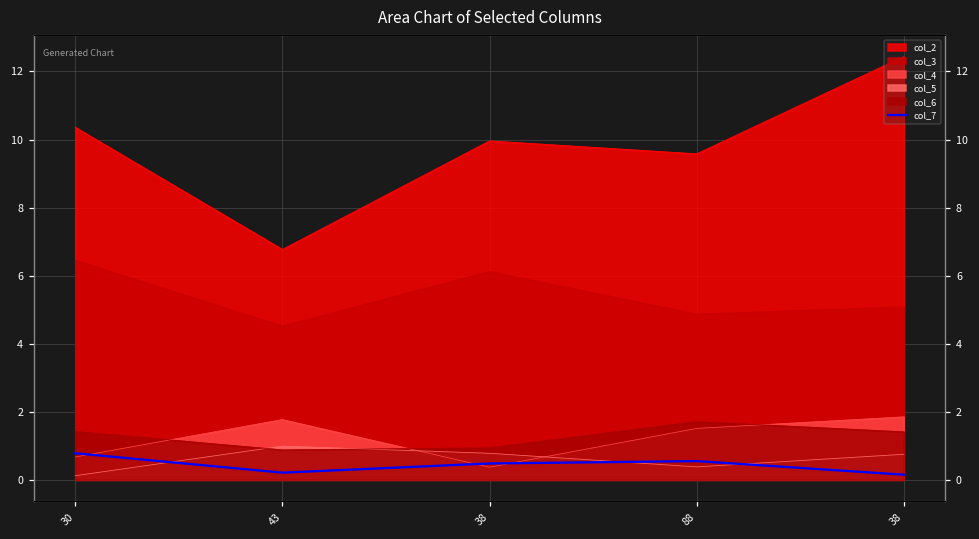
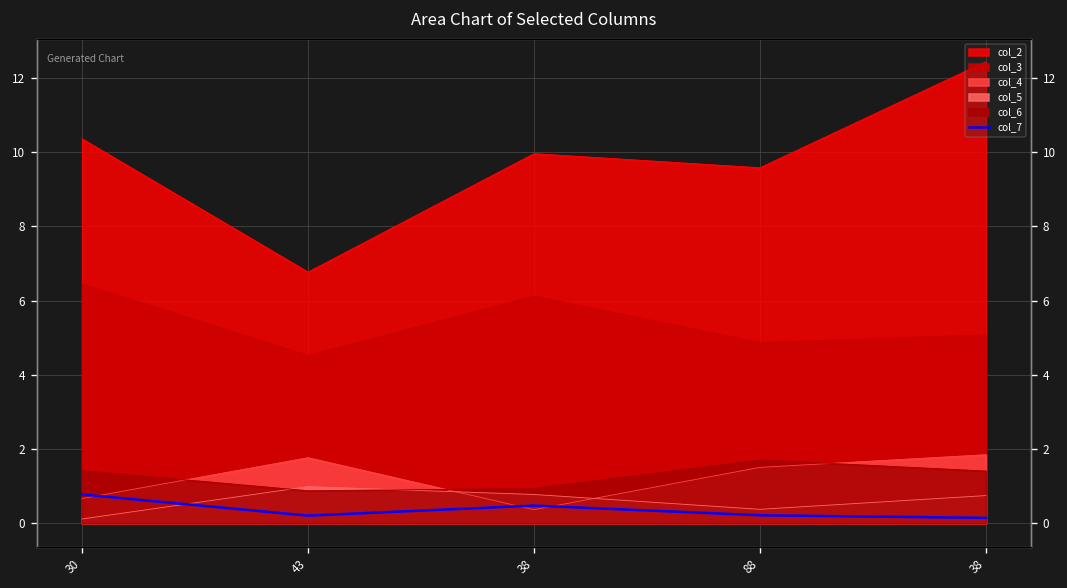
  {
    "col_7": {
      "30": 0.8,
      "43": 0.2,
-     "88": 0.6
+     "88": 0.2
    }
  }
